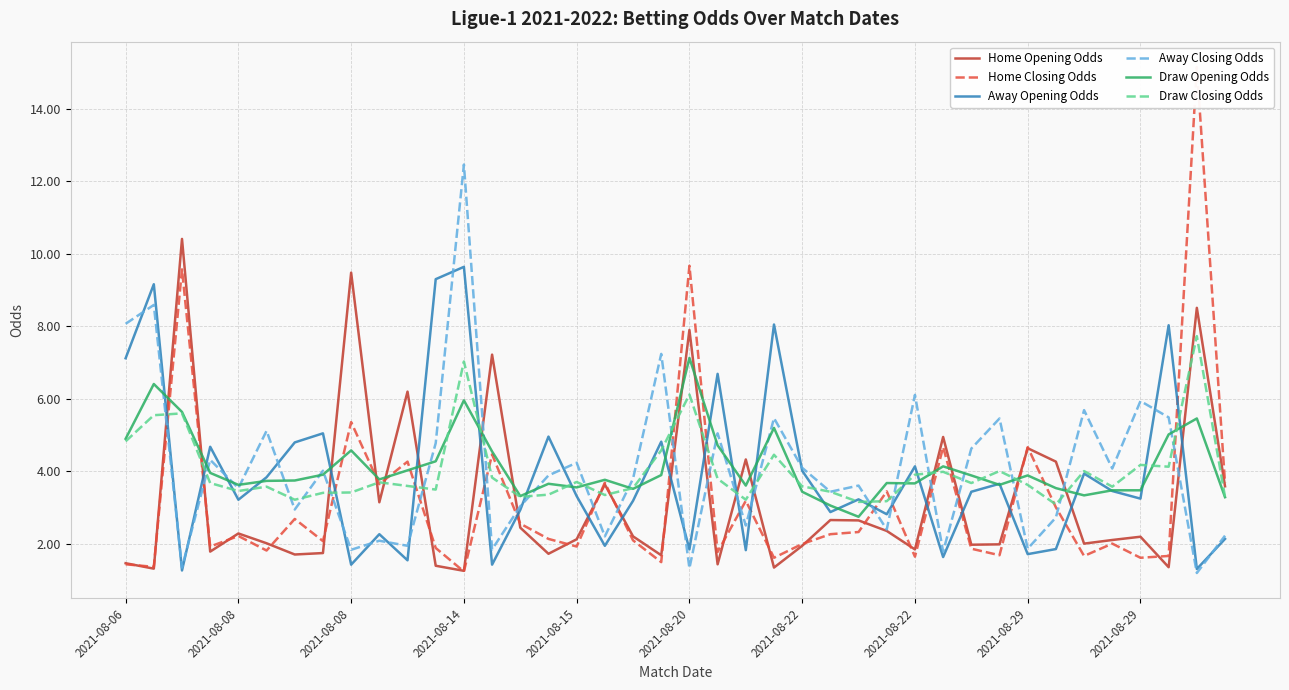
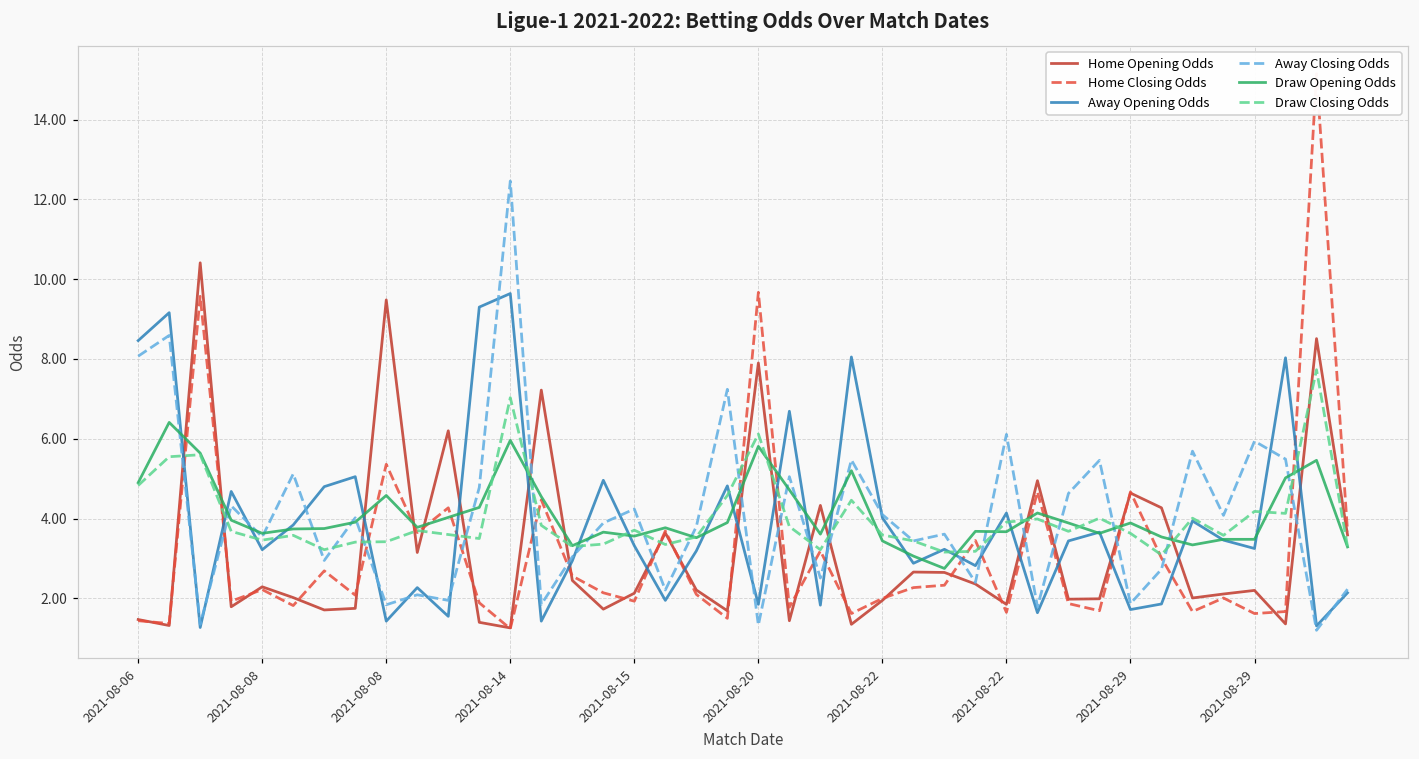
  {
    "Away Opening Odds": {
-     "2021-08-06": 7.1,
+     "2021-08-06": 8.5,
      "2021-08-20": 1.9
    },
    "Away Closing Odds": {
      "2021-08-06": 8.1,
      "2021-08-20": 1.3
    },
    "Draw Opening Odds": {
-     "2021-08-20": 7.1
+     "2021-08-20": 5.8
    },
    "Draw Closing Odds": {
      "2021-08-20": 6.1
    }
  }
